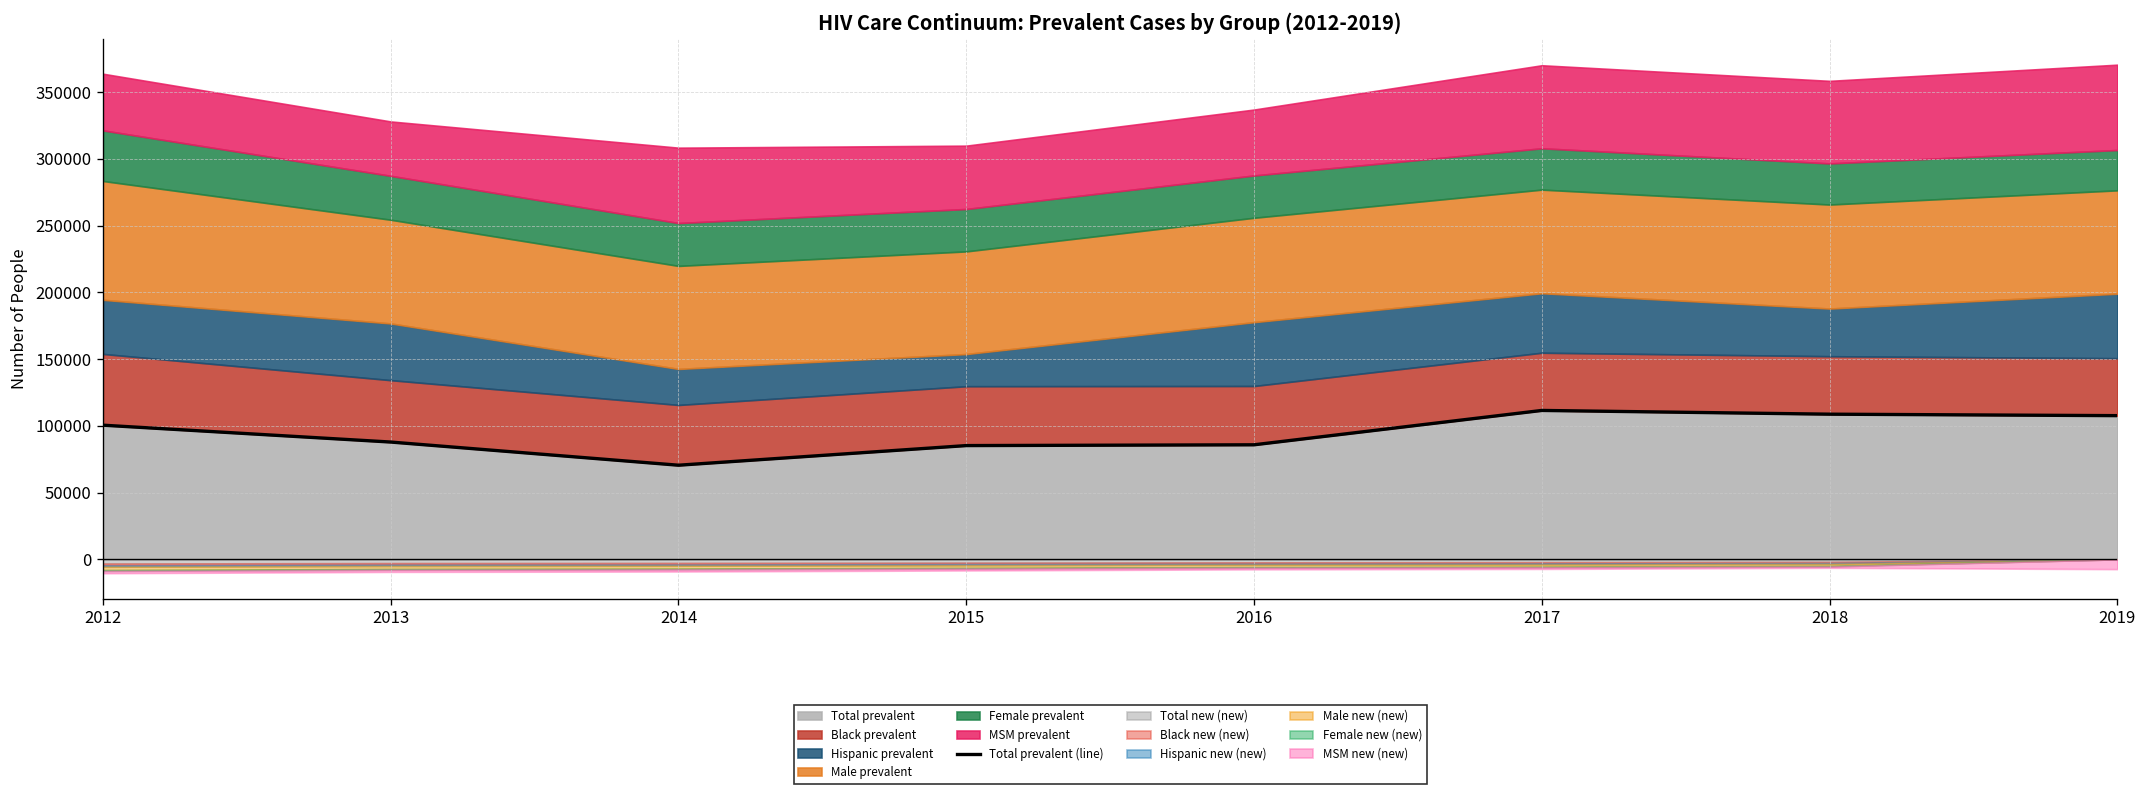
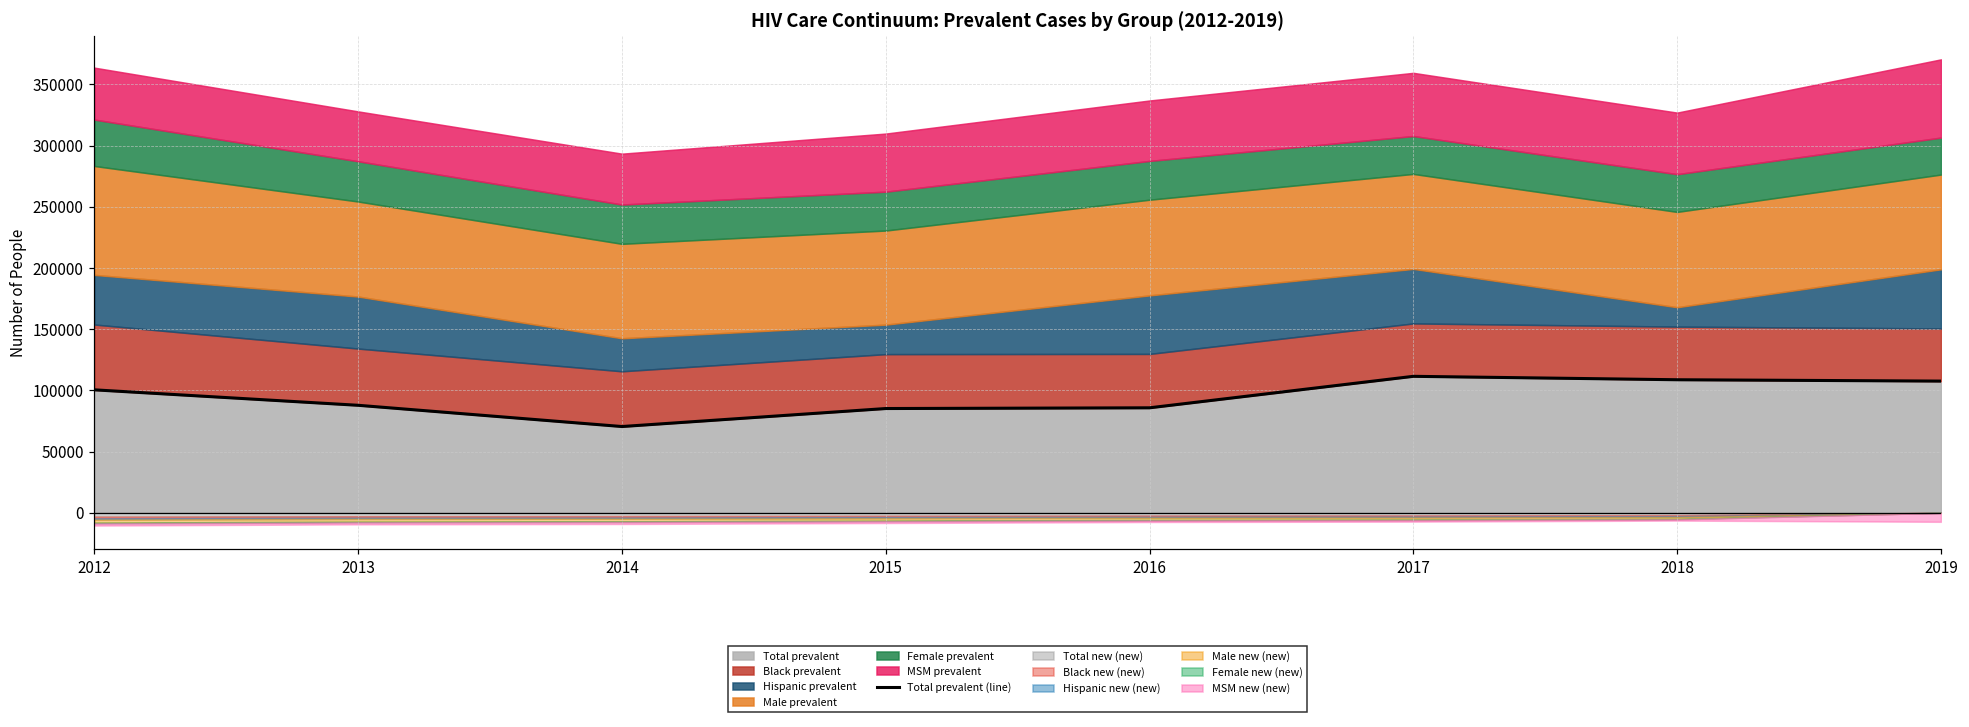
  {
    "Hispanic prevalent": {
      "2012": 41000,
      "2013": 42000,
      "2014": 27000,
      "2015": 24000,
      "2016": 48000,
      "2017": 45000,
-     "2018": 36000,
+     "2018": 16000,
      "2019": 48000
    },
    "MSM prevalent": {
      "2012": 42000,
      "2013": 41000,
-     "2014": 56000,
+     "2014": 42000,
      "2015": 47000,
      "2016": 49000,
-     "2017": 62000,
-     "2018": 62000,
+     "2017": 52000,
+     "2018": 50000,
      "2019": 64000
    }
  }
